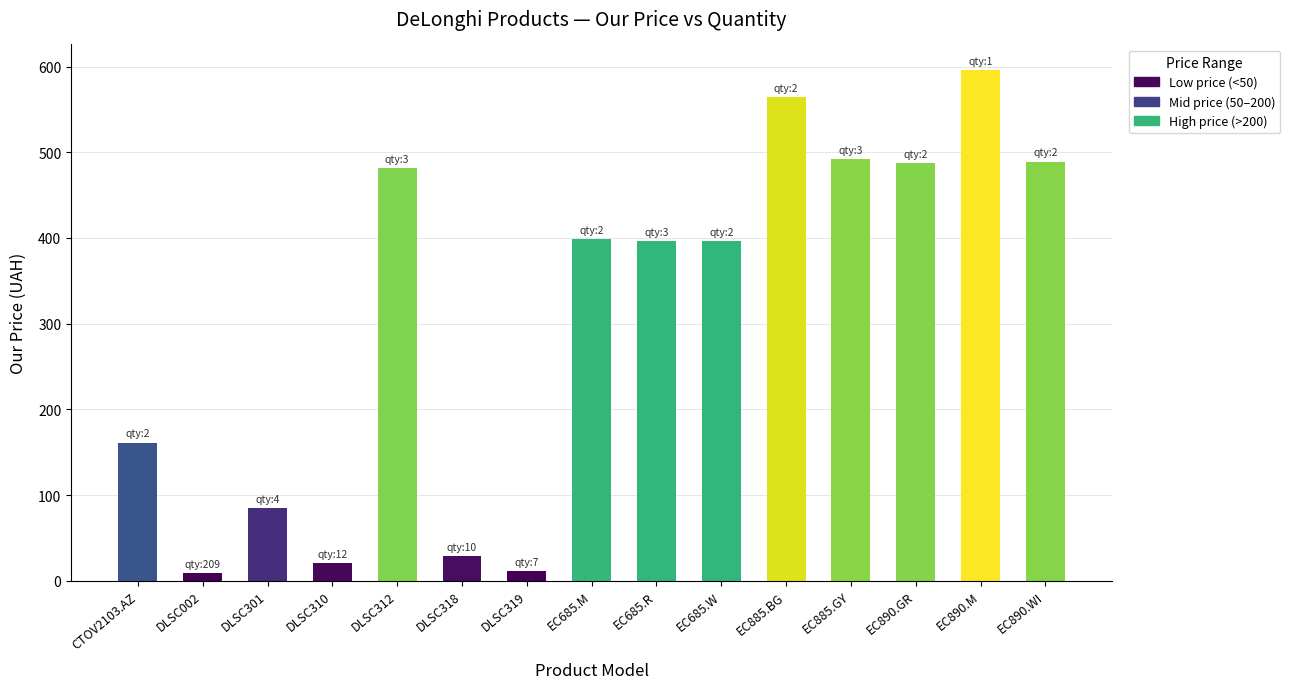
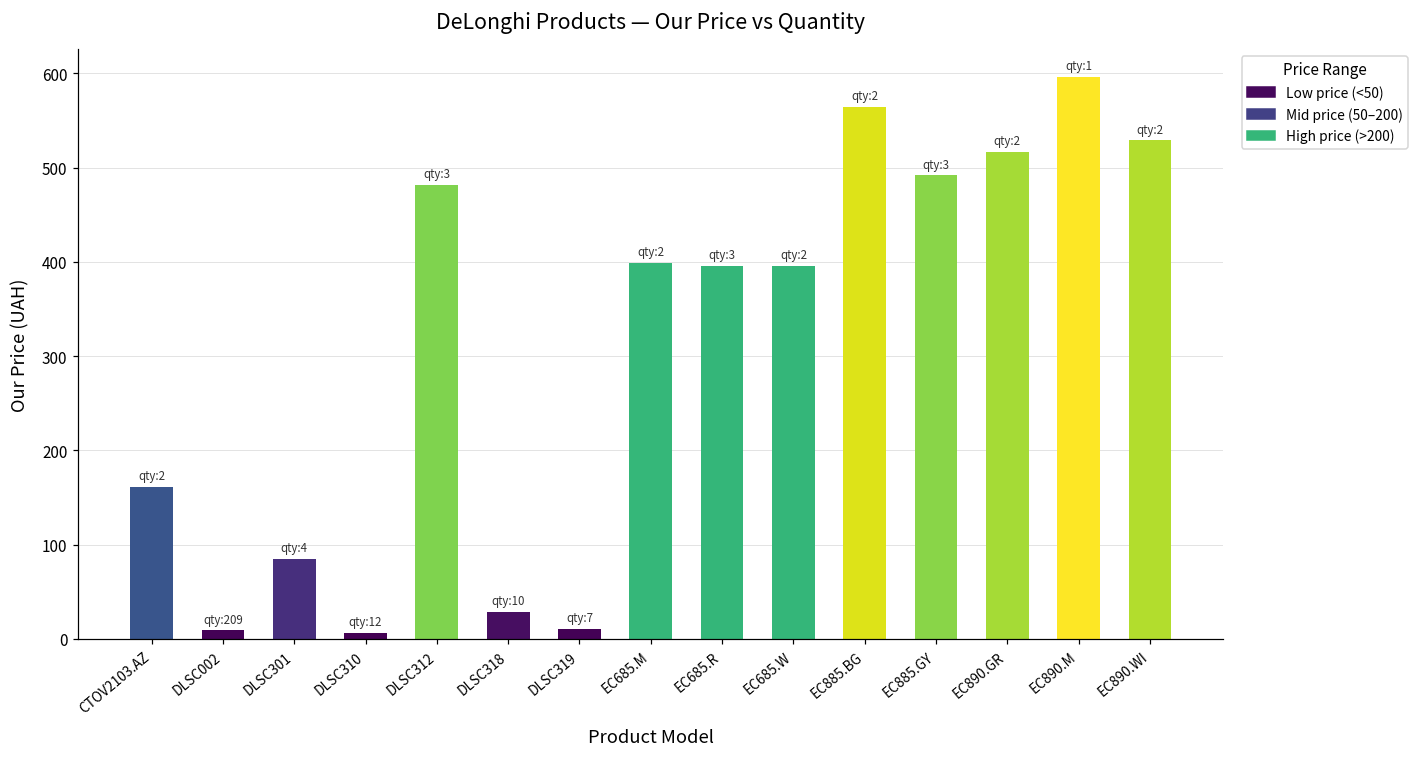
  {
-   "DLSC310": 20,
-   "EC890.GR": 490,
-   "EC890.WI": 490
+   "DLSC310": 10,
+   "EC890.GR": 520,
+   "EC890.WI": 530
  }
